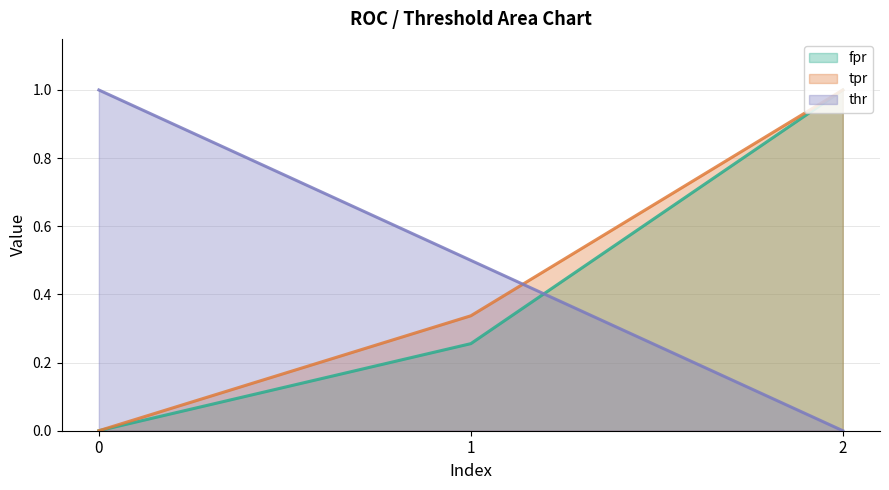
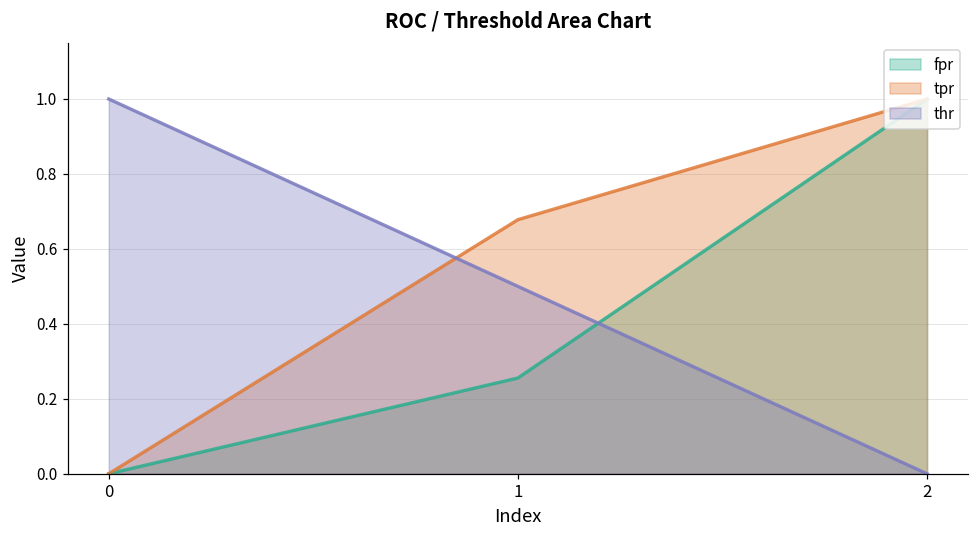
  {
    "tpr": {
-     "1": 0.34
+     "1": 0.68
    }
  }
